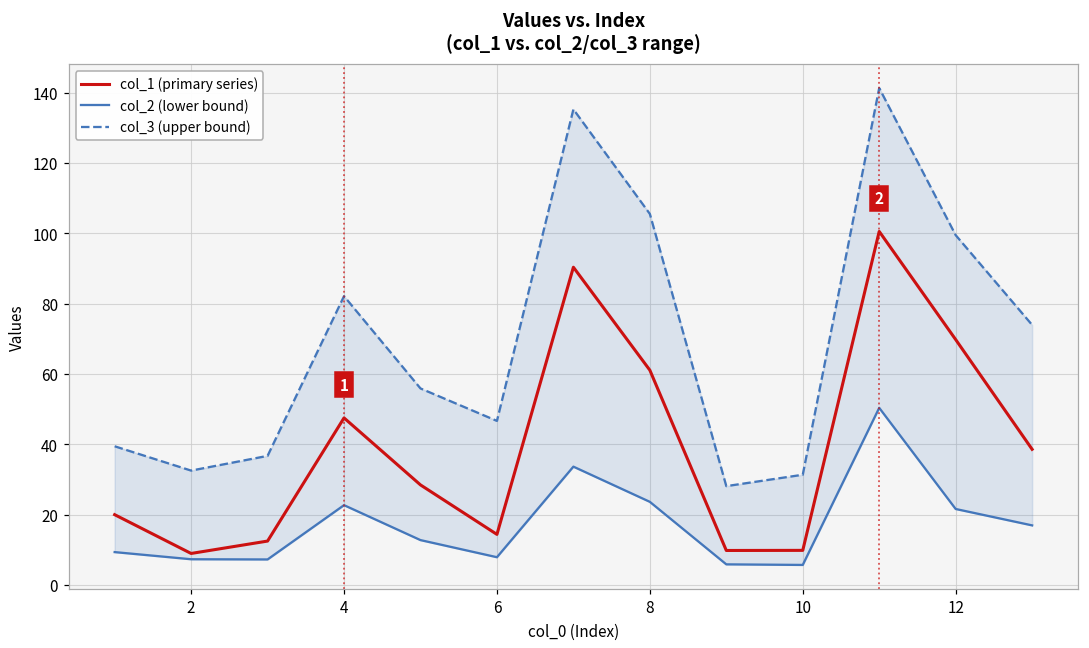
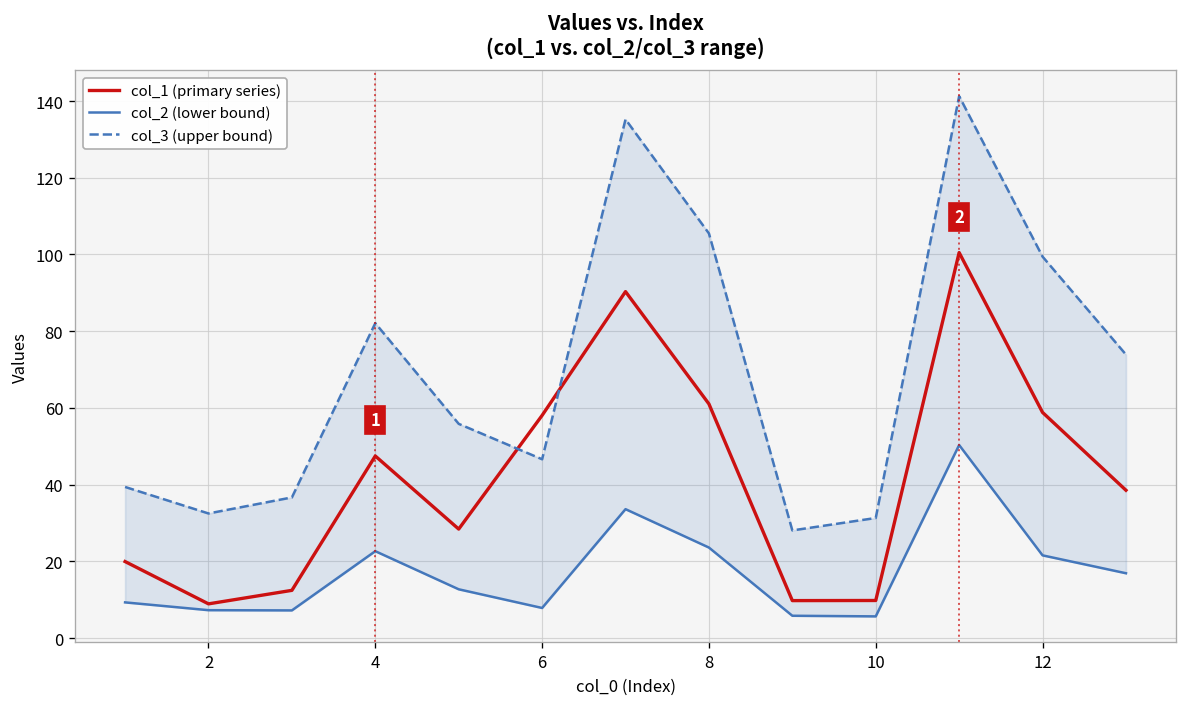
  {
    "col_1 (primary series)": {
      "2": 9,
-     "6": 14,
+     "6": 58,
      "8": 61,
      "10": 10,
-     "12": 70
+     "12": 59
    }
  }
